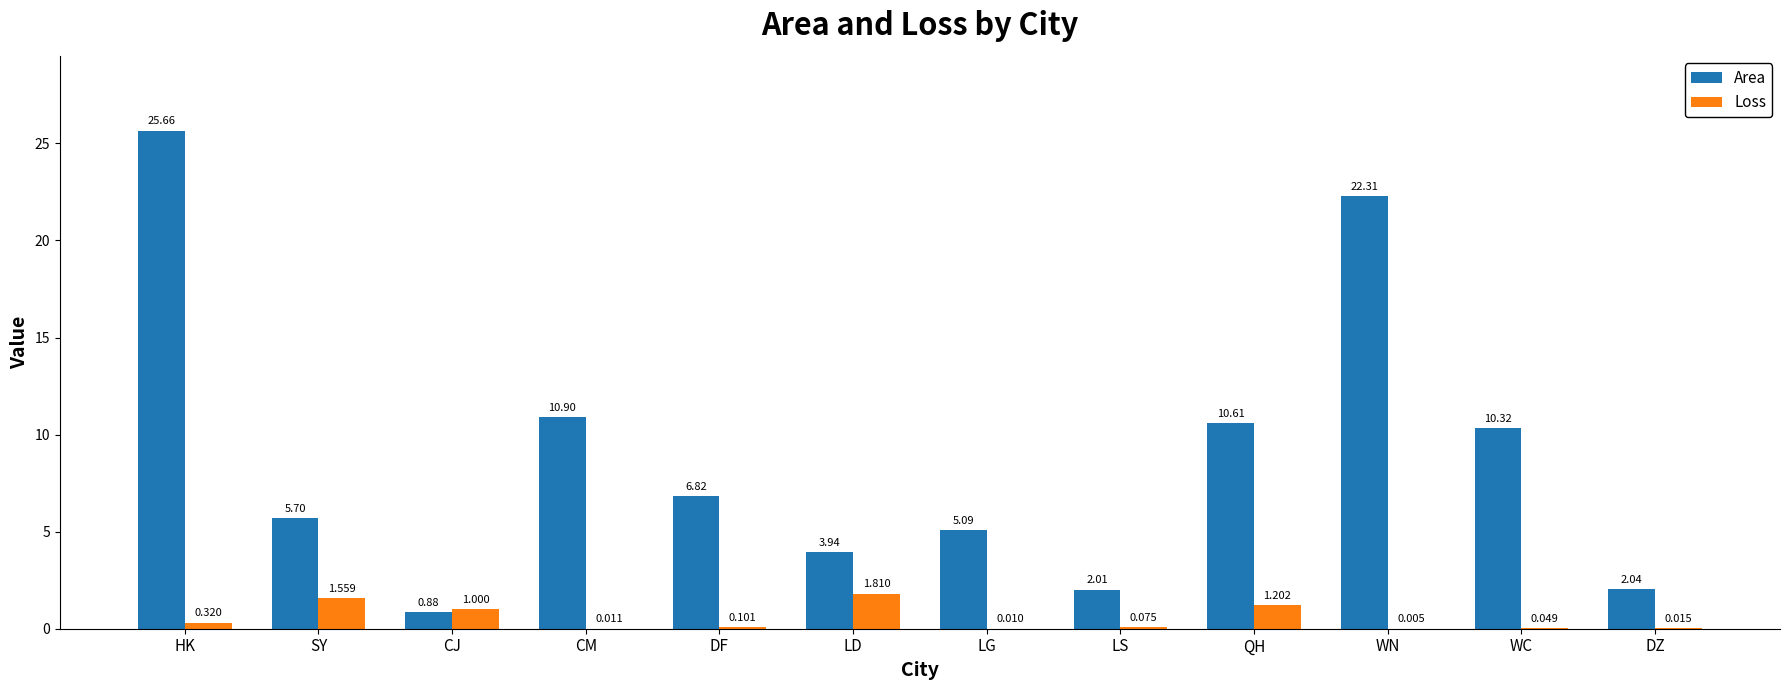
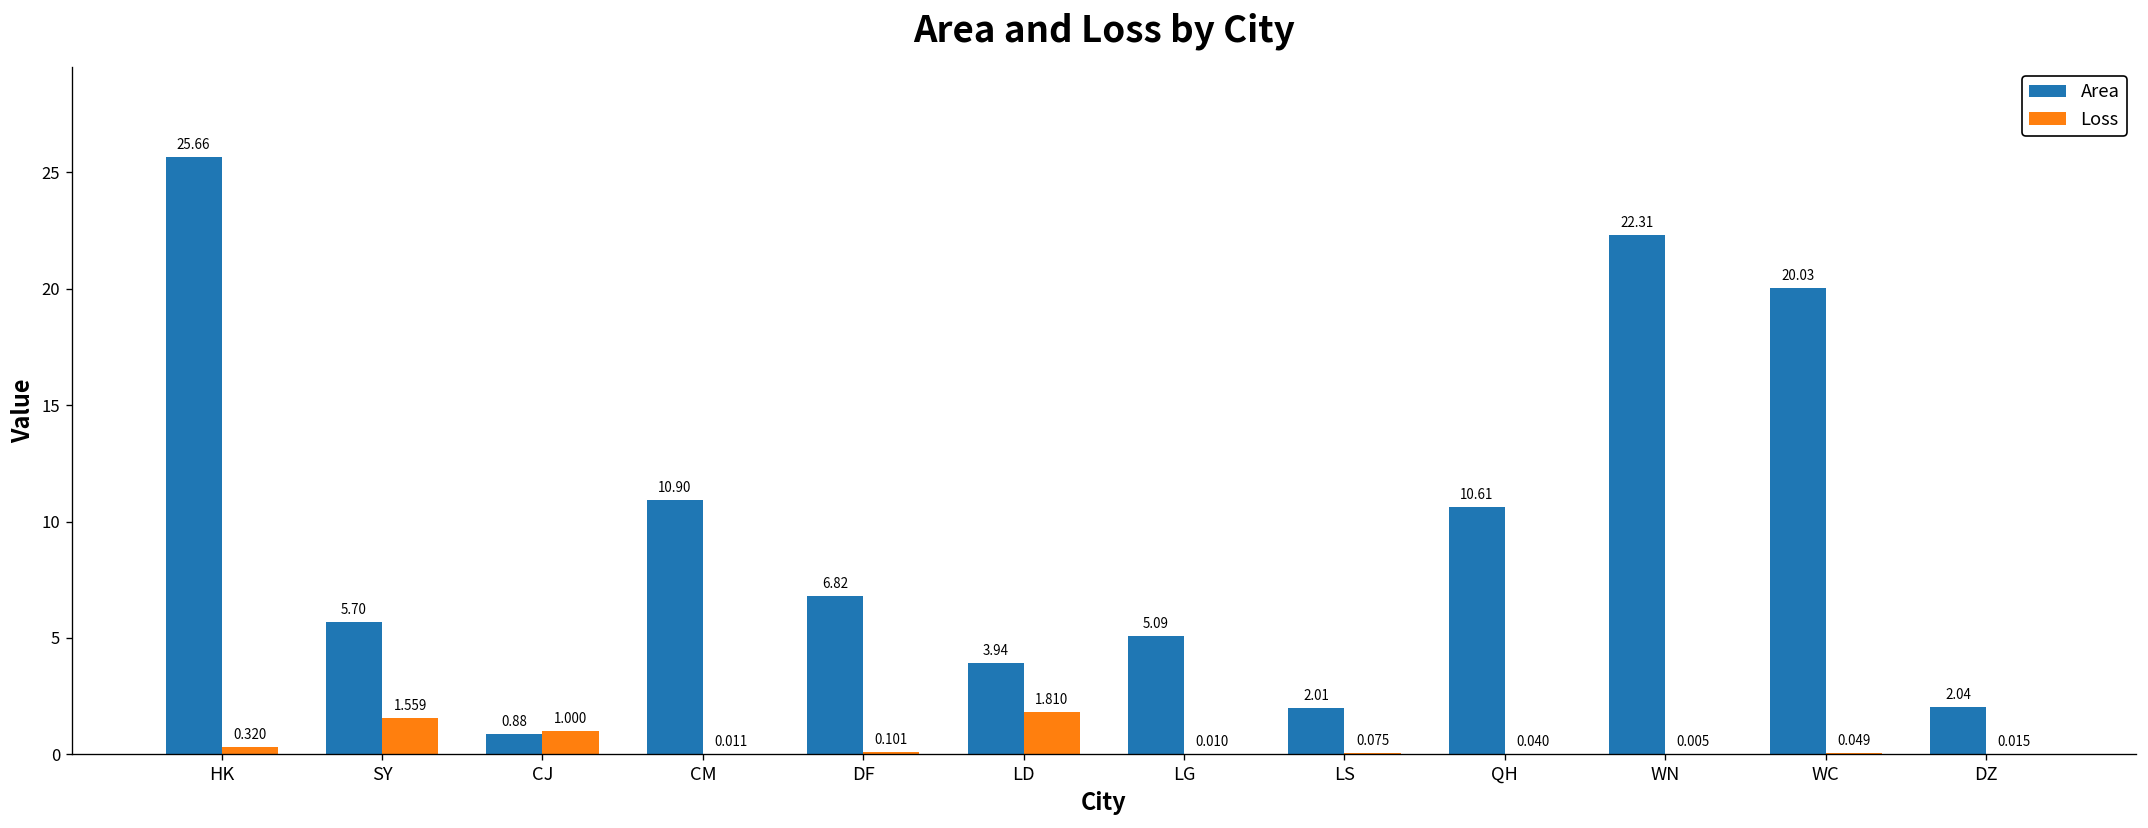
  {
    "Area": {
      "HK": 25.66,
      "SY": 5.70,
      "CJ": 0.88,
      "CM": 10.90,
      "DF": 6.82,
      "LD": 3.94,
      "LG": 5.09,
      "LS": 2.01,
      "QH": 10.61,
      "WN": 22.31,
-     "WC": 10.32,
+     "WC": 20.03,
      "DZ": 2.04
    },
    "Loss": {
      "HK": 0.320,
      "SY": 1.559,
      "CJ": 1.000,
      "CM": 0.011,
      "DF": 0.101,
      "LD": 1.810,
      "LG": 0.010,
      "LS": 0.075,
-     "QH": 1.202,
+     "QH": 0.040,
      "WN": 0.005,
      "WC": 0.049,
      "DZ": 0.015
    }
  }
